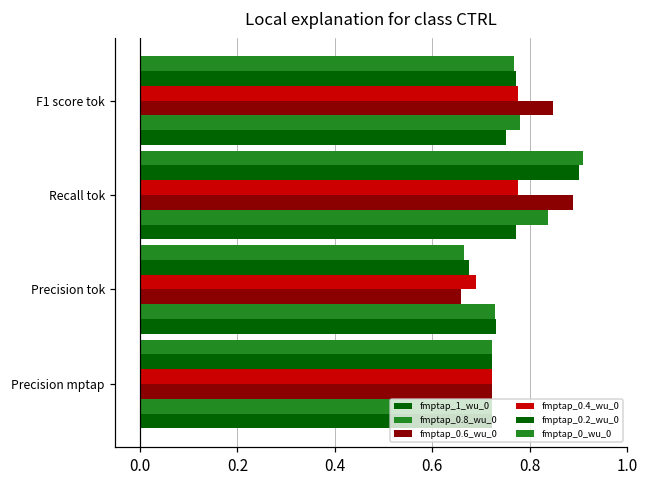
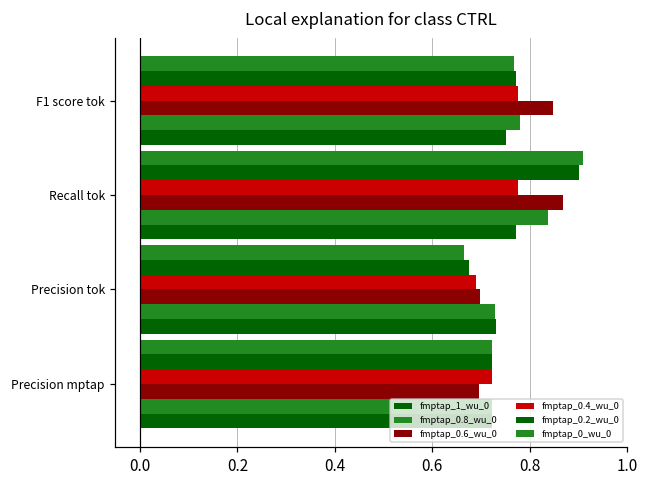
  {
    "fmptap_0.6_wu_0": {
      "F1 score tok": 0.85,
-     "Recall tok": 0.89,
-     "Precision tok": 0.66,
-     "Precision mptap": 0.72
+     "Recall tok": 0.87,
+     "Precision tok": 0.70,
+     "Precision mptap": 0.70
    },
    "fmptap_0.4_wu_0": {
      "F1 score tok": 0.78,
      "Recall tok": 0.78,
      "Precision tok": 0.69,
      "Precision mptap": 0.72
    }
  }
